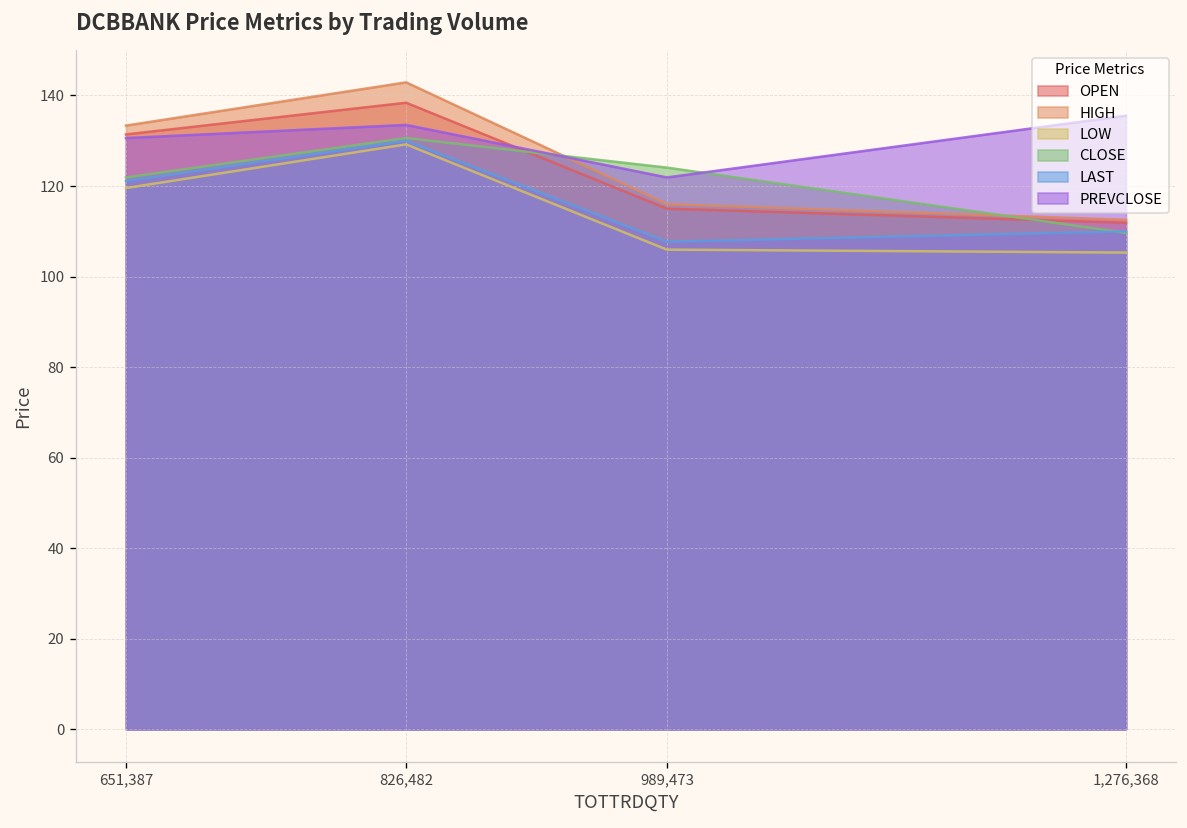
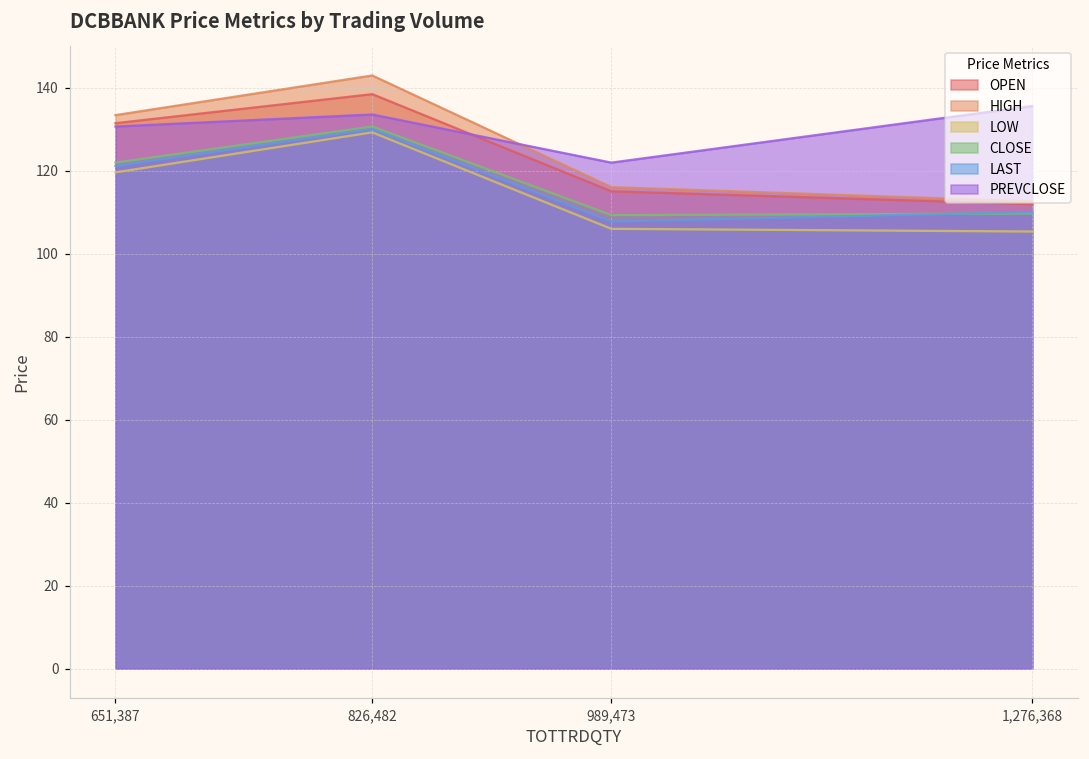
  {
    "CLOSE": {
      "651,387": 122,
-     "989,473": 124
+     "989,473": 109
    },
    "LAST": {
      "651,387": 121,
      "989,473": 108
    },
    "PREVCLOSE": {
      "651,387": 131,
      "826,482": 134,
      "989,473": 122
    }
  }
